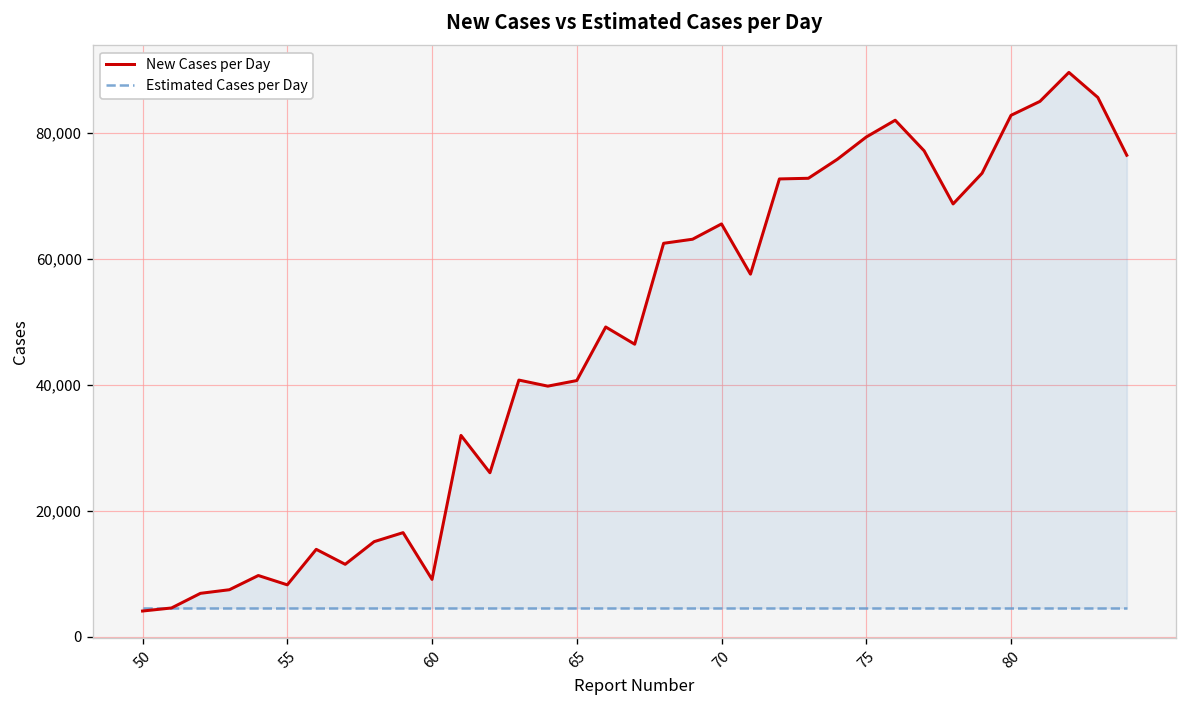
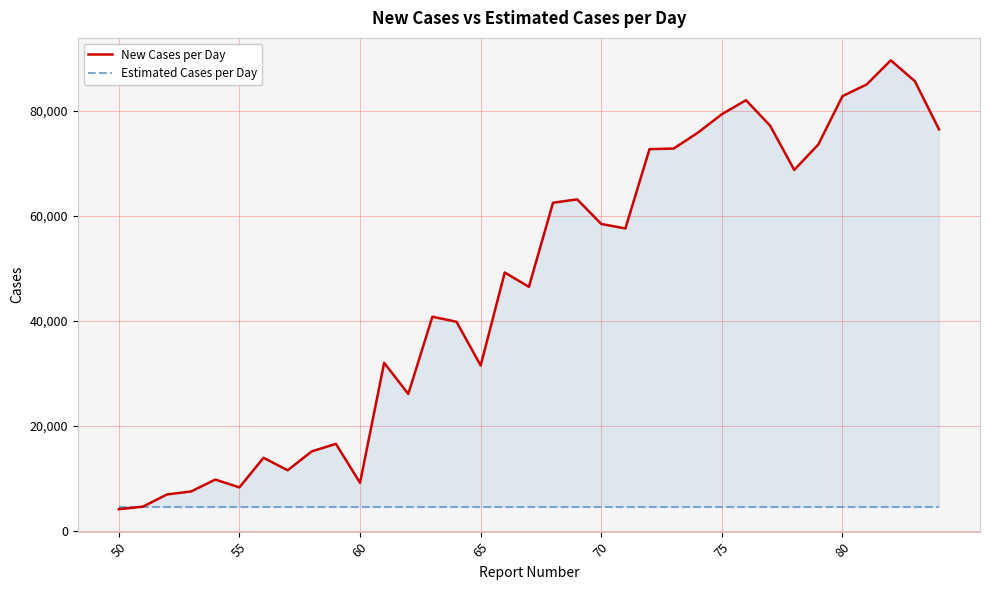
  {
    "New Cases per Day": {
      "50": "4,000",
-     "65": "41,000",
-     "70": "66,000"
+     "65": "31,000",
+     "70": "58,000"
    }
  }
